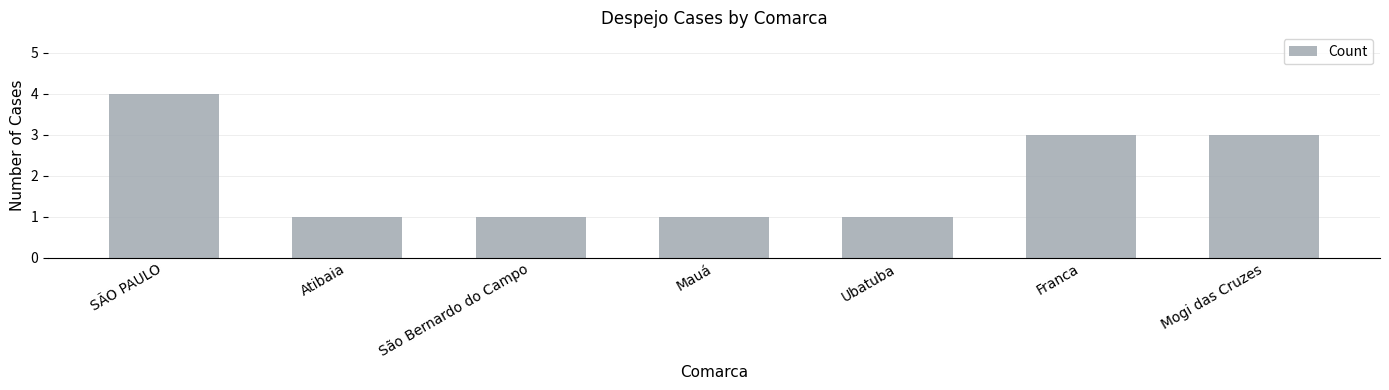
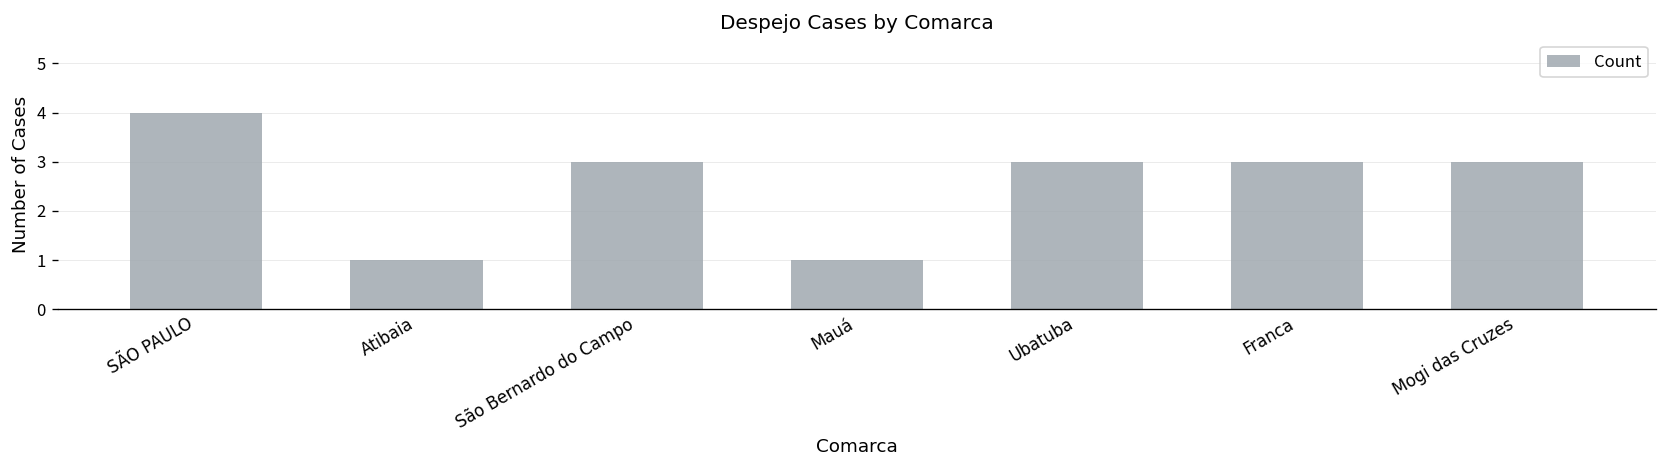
  {
    "SÃO PAULO": 4,
    "Atibaia": 1,
-   "São Bernardo do Campo": 1,
+   "São Bernardo do Campo": 3,
    "Mauá": 1,
-   "Ubatuba": 1,
+   "Ubatuba": 3,
    "Franca": 3,
    "Mogi das Cruzes": 3
  }
